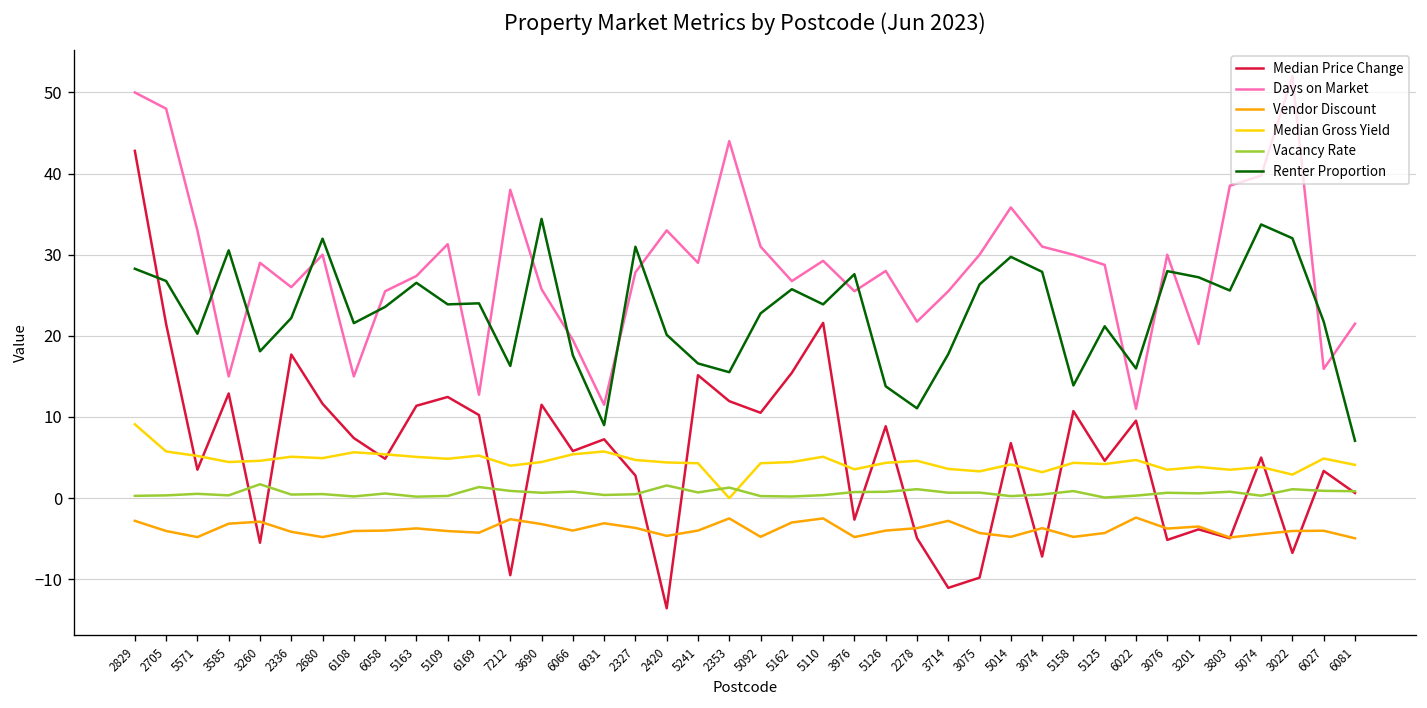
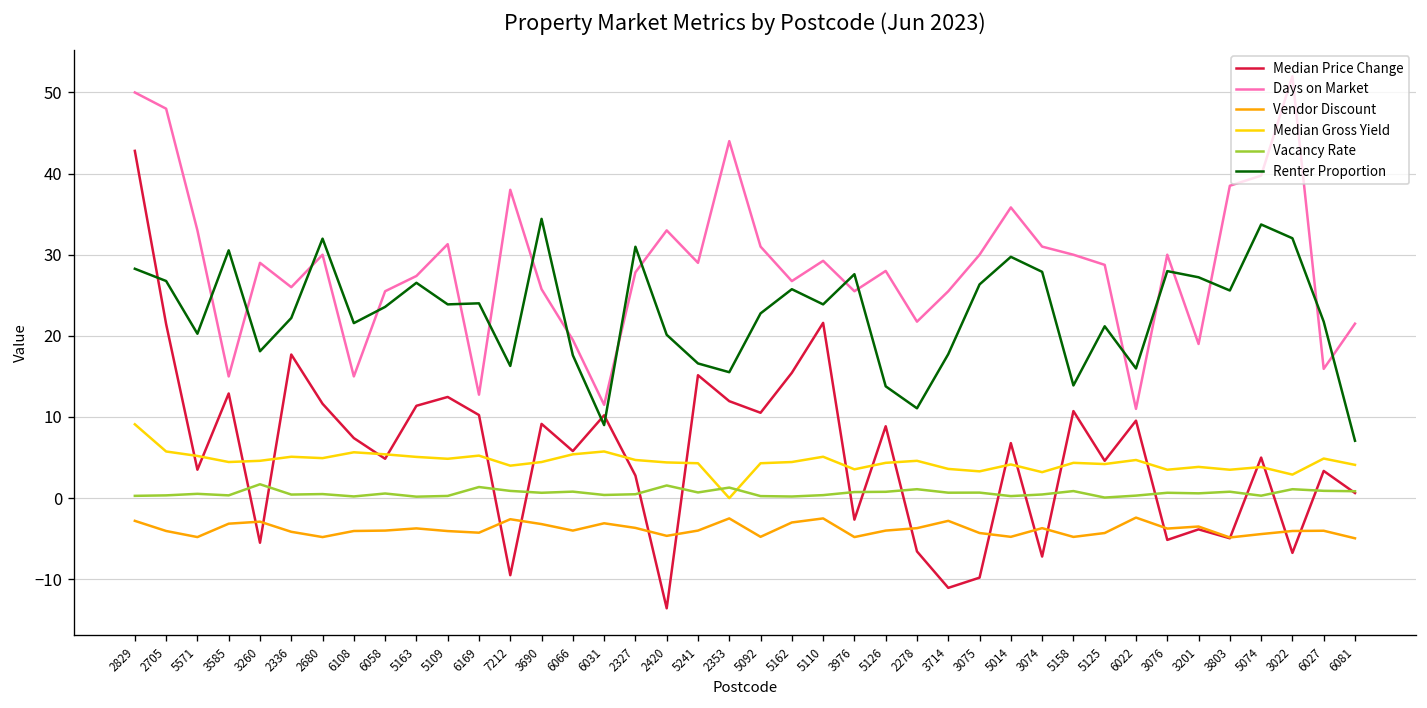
  {
    "Median Price Change": {
      "2829": 43,
      "2705": 21,
      "5571": 4,
      "3585": 13,
      "3260": -6,
      "2336": 18,
      "2680": 12,
      "6108": 7,
      "6058": 5,
      "5163": 11,
      "5109": 12,
      "6169": 10,
      "7212": -10,
-     "3690": 12,
+     "3690": 9,
      "6066": 6,
-     "6031": 7,
+     "6031": 10,
      "2327": 3,
      "2420": -14,
      "5241": 15,
      "2353": 12,
      "5092": 11,
      "5162": 15,
      "5110": 22,
      "3976": -3,
      "5126": 9,
-     "2278": -5,
+     "2278": -7,
      "3714": -11,
      "3075": -10,
      "5014": 7,
      "3074": -7,
      "5158": 11,
      "5125": 5,
      "6022": 10,
      "3076": -5,
      "5074": 5,
      "3022": -7,
      "6027": 3
    },
    "Days on Market": {
      "2829": 50,
      "2705": 48,
      "5571": 33,
      "3585": 15,
      "3260": 29,
      "2336": 26,
      "2680": 30,
      "6108": 15,
      "6058": 26,
      "5163": 27,
      "5109": 31,
      "6169": 13,
      "7212": 38,
      "3690": 26,
      "6066": 20,
      "6031": 12,
      "2327": 28,
      "2420": 33,
      "5241": 29,
      "2353": 44,
      "5092": 31,
      "5162": 27,
      "5110": 29,
      "3976": 26,
      "5126": 28,
      "2278": 22,
      "3714": 26,
      "3075": 30,
      "5014": 36,
      "3074": 31,
      "5158": 30,
      "5125": 29,
      "6022": 11,
      "3076": 30,
      "3201": 19,
      "3803": 39,
      "5074": 40,
      "6027": 16,
      "6081": 22
    },
    "Vacancy Rate": {
      "2829": 0,
      "2705": 0,
      "5571": 1,
      "3585": 0,
      "3260": 2,
      "2336": 0,
      "2680": 1,
      "6108": 0,
      "6058": 1,
      "5163": 0,
      "5109": 0,
      "6169": 1,
      "7212": 1,
      "3690": 1,
      "6066": 1,
      "6031": 0,
      "2327": 0,
      "2420": 2,
      "5241": 1,
      "2353": 1,
      "5092": 0,
      "5162": 0,
      "5110": 0,
      "3976": 1,
      "5126": 1,
      "2278": 1,
      "3714": 1,
      "3075": 1,
      "5014": 0,
      "3074": 0,
      "5158": 1,
      "5125": 0,
      "6022": 0,
      "3076": 1,
      "3201": 1,
      "3803": 1,
      "5074": 0,
      "3022": 1,
      "6027": 1
    },
    "Renter Proportion": {
      "2829": 28,
      "2705": 27,
      "5571": 20,
      "3585": 31,
      "3260": 18,
      "2336": 22,
      "2680": 32,
      "6108": 22,
      "6058": 24,
      "5163": 27,
      "5109": 24,
      "6169": 24,
      "7212": 16,
      "3690": 34,
      "6066": 18,
      "6031": 9,
      "2327": 31,
      "2420": 20,
      "5241": 17,
      "2353": 16,
      "5092": 23,
      "5162": 26,
      "5110": 24,
      "3976": 28,
      "5126": 14,
      "2278": 11,
      "3714": 18,
      "3075": 26,
      "5014": 30,
      "3074": 28,
      "5158": 14,
      "5125": 21,
      "6022": 16,
      "3076": 28,
      "3201": 27,
      "3803": 26,
      "5074": 34,
      "3022": 32,
      "6027": 22,
      "6081": 7
    }
  }
